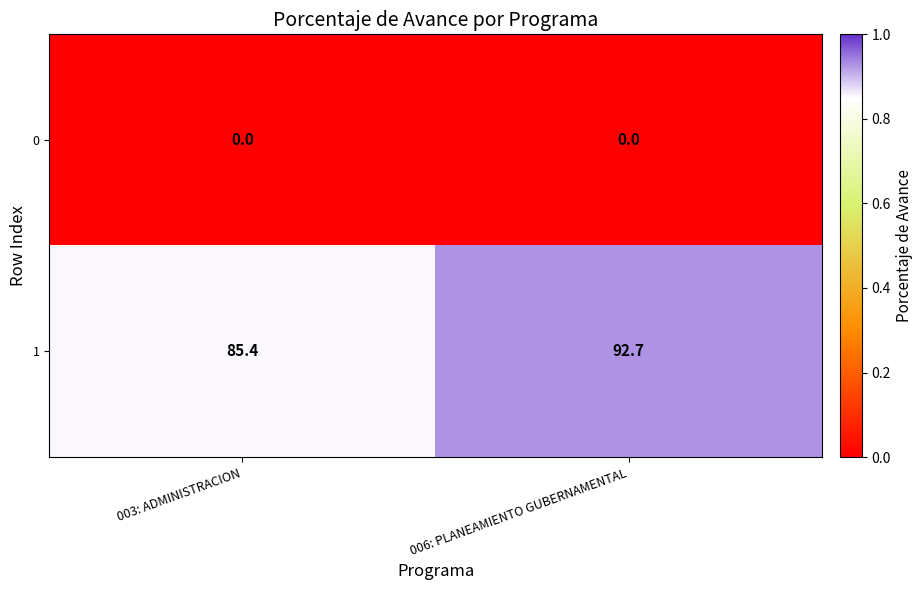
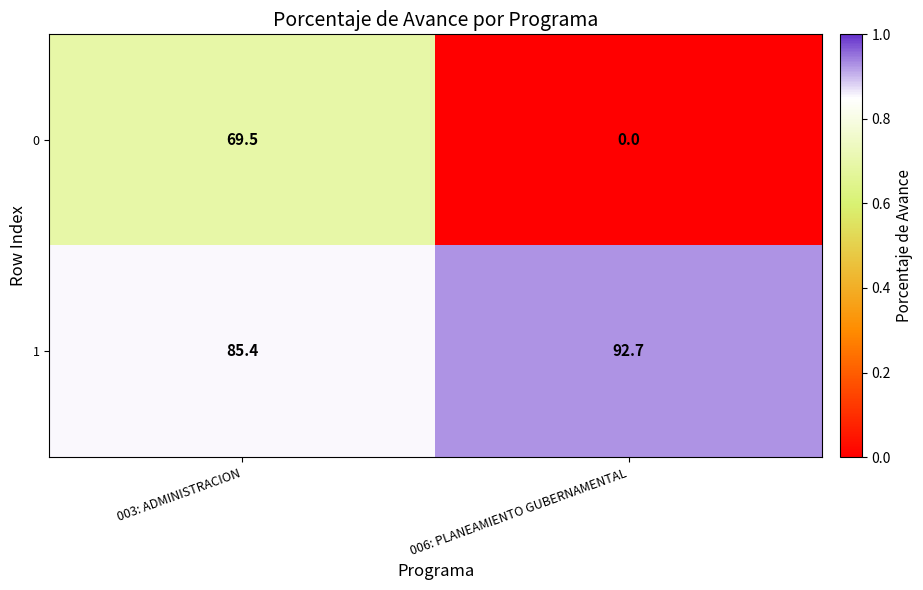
  {
    "0": {
-     "003: ADMINISTRACION": 0.0,
+     "003: ADMINISTRACION": 69.5,
      "006: PLANEAMIENTO GUBERNAMENTAL": 0.0
    },
    "1": {
      "003: ADMINISTRACION": 85.4,
      "006: PLANEAMIENTO GUBERNAMENTAL": 92.7
    }
  }
